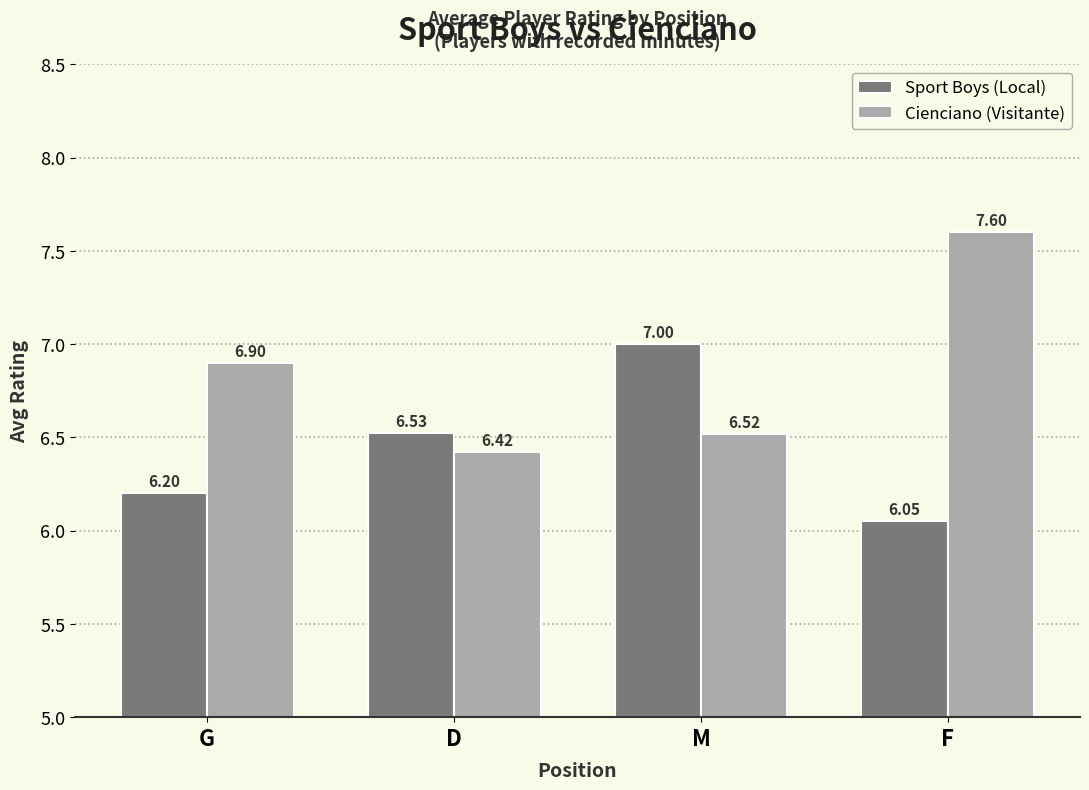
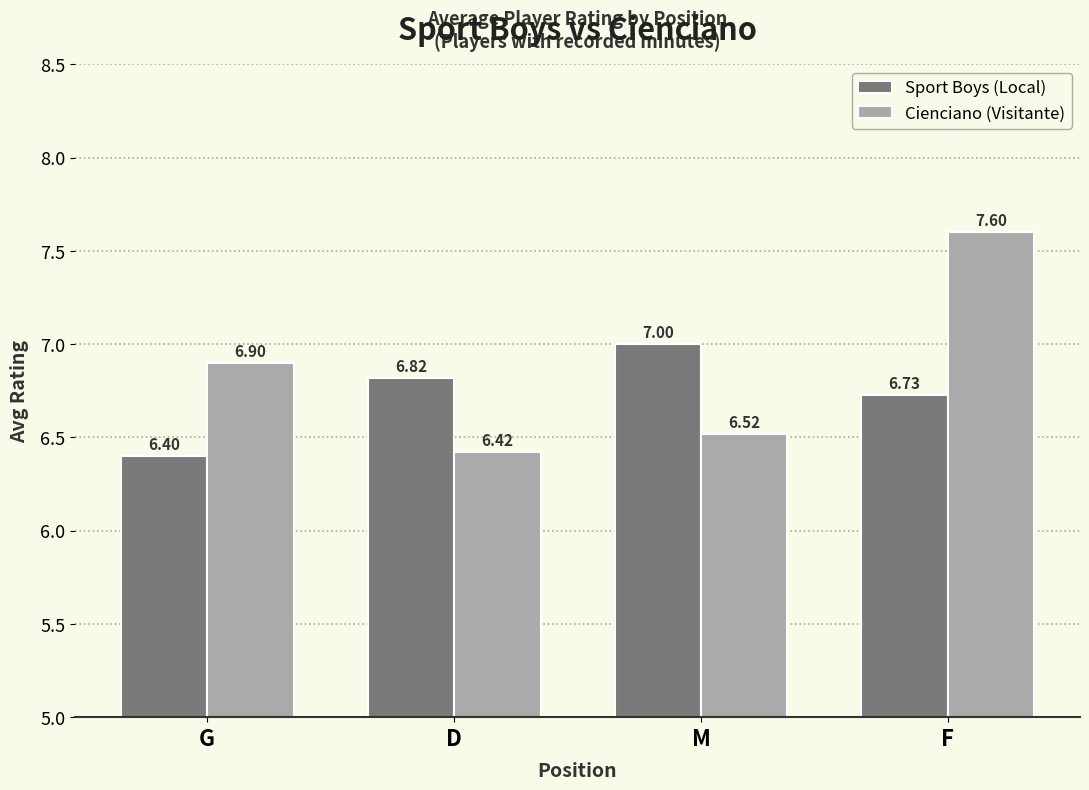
  {
    "Sport Boys (Local)": {
-     "G": 6.20,
-     "D": 6.53,
+     "G": 6.40,
+     "D": 6.82,
      "M": 7.00,
-     "F": 6.05
+     "F": 6.73
    },
    "Cienciano (Visitante)": {
      "G": 6.90,
      "D": 6.42,
      "M": 6.52,
      "F": 7.60
    }
  }
